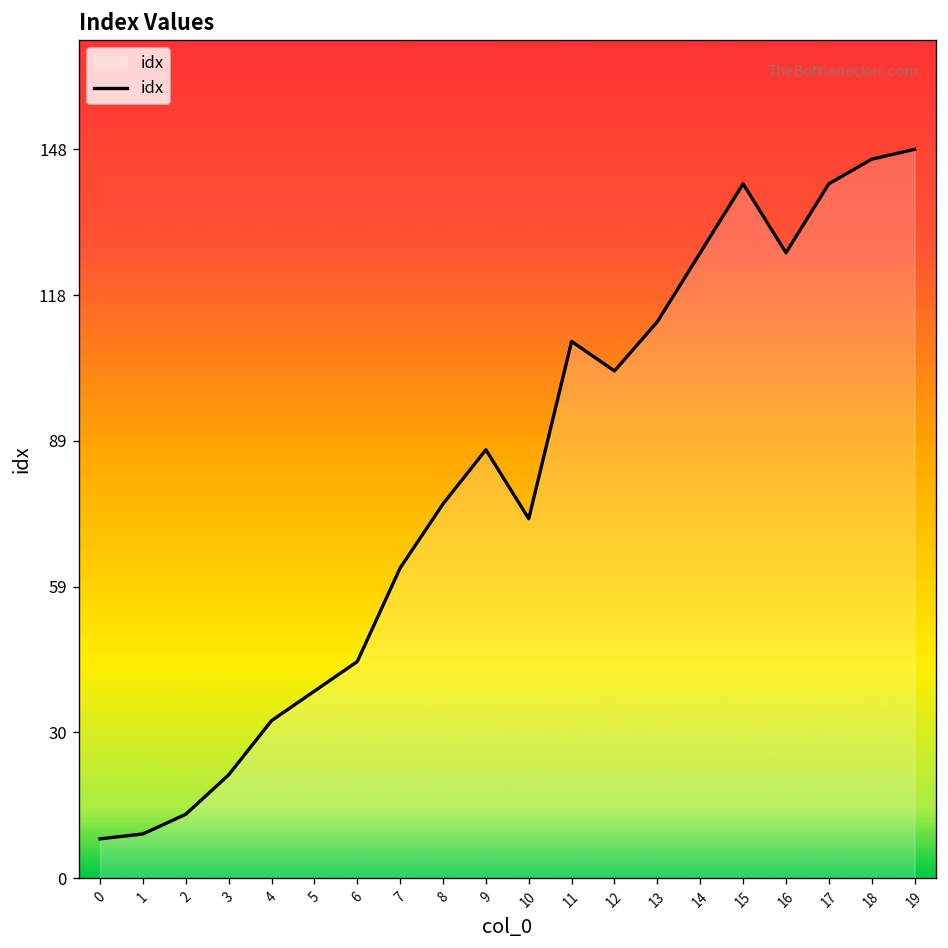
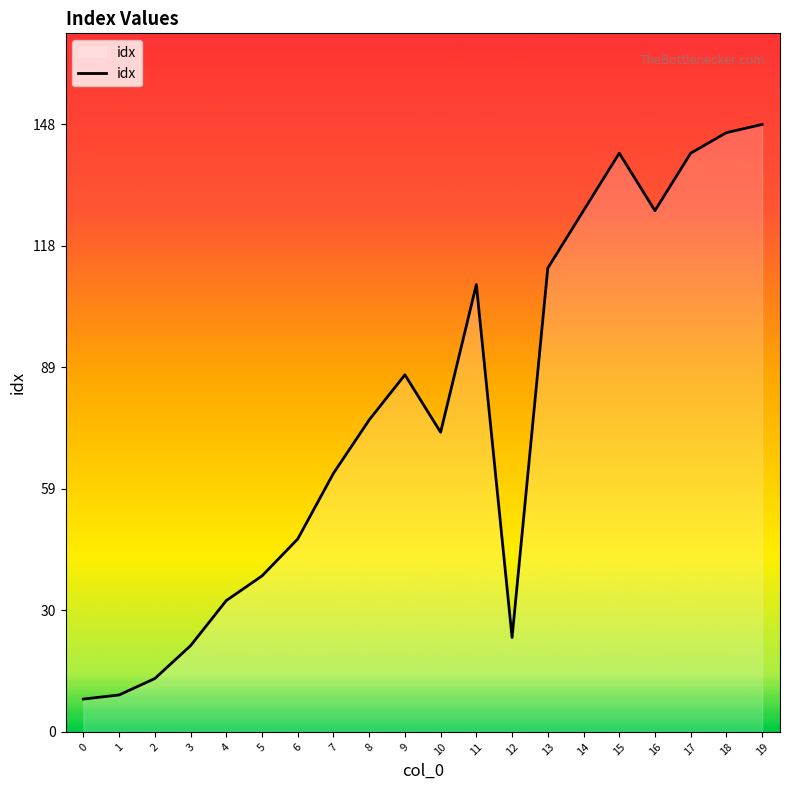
  {
    "0": 8,
    "1": 9,
    "2": 13,
    "3": 21,
    "4": 32,
    "5": 38,
-   "6": 44,
+   "6": 47,
    "7": 63,
    "8": 76,
    "9": 87,
    "10": 73,
    "11": 109,
-   "12": 103,
+   "12": 23,
    "13": 113,
    "14": 127,
    "15": 141,
    "16": 127,
    "17": 141,
    "18": 146,
    "19": 148
  }
